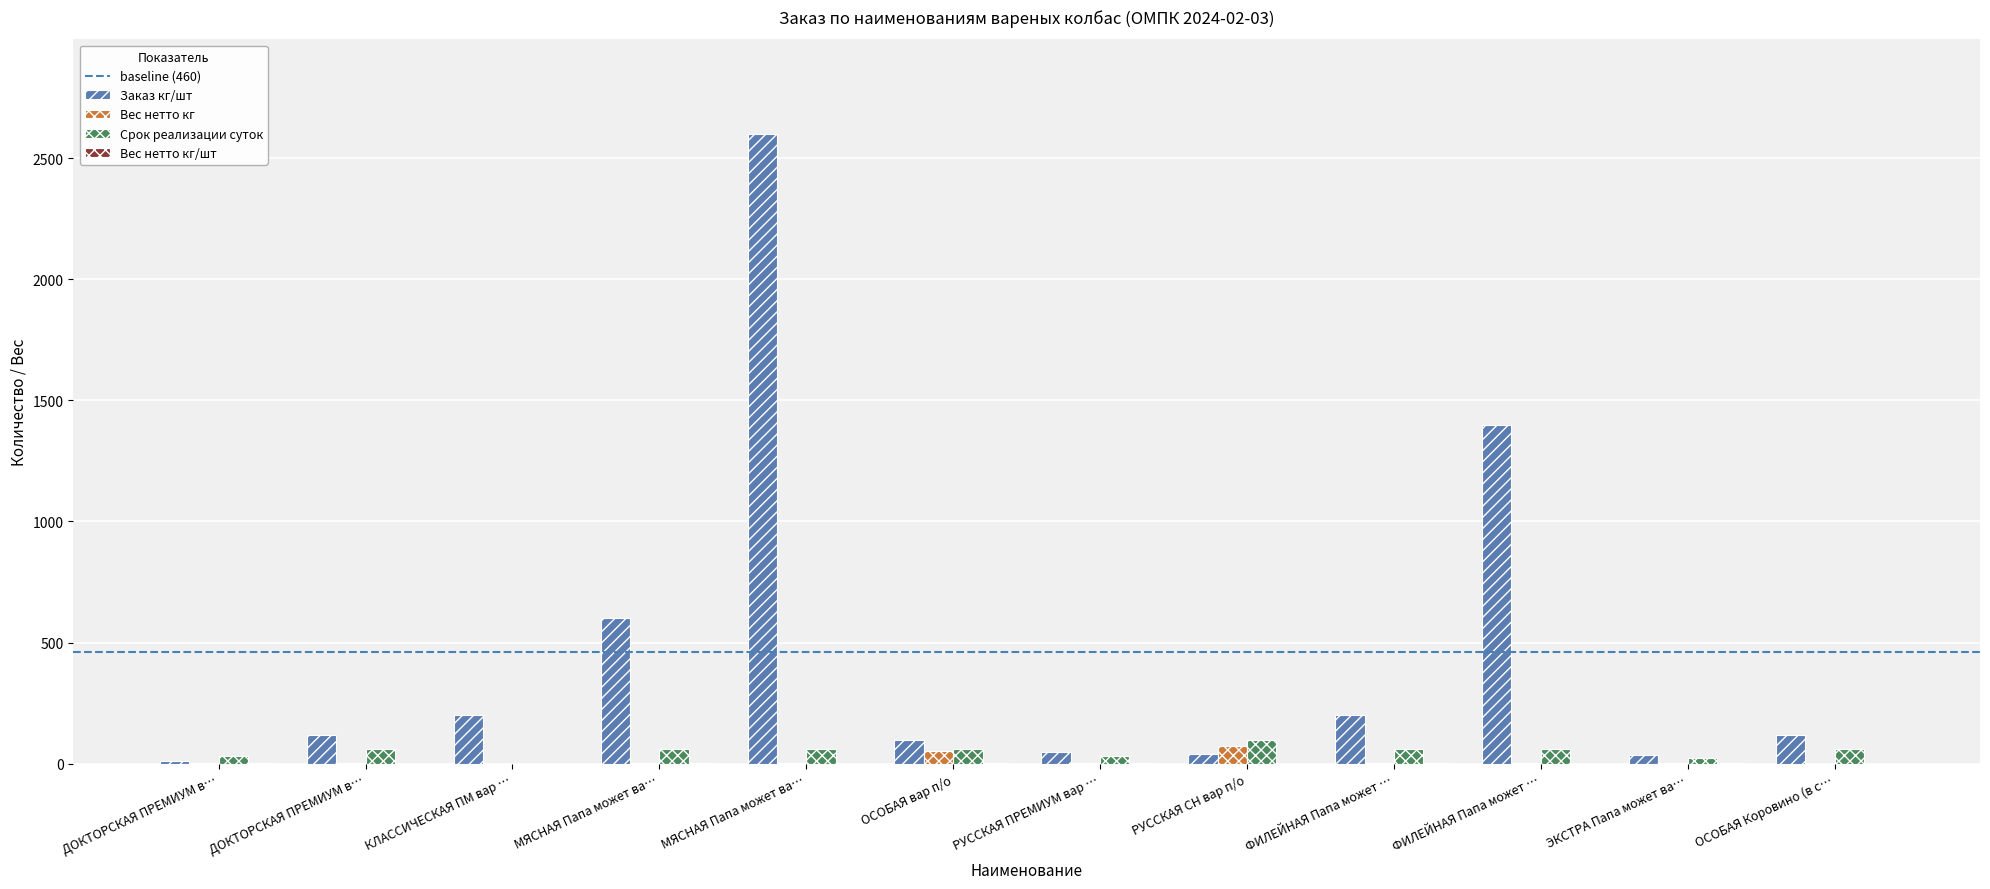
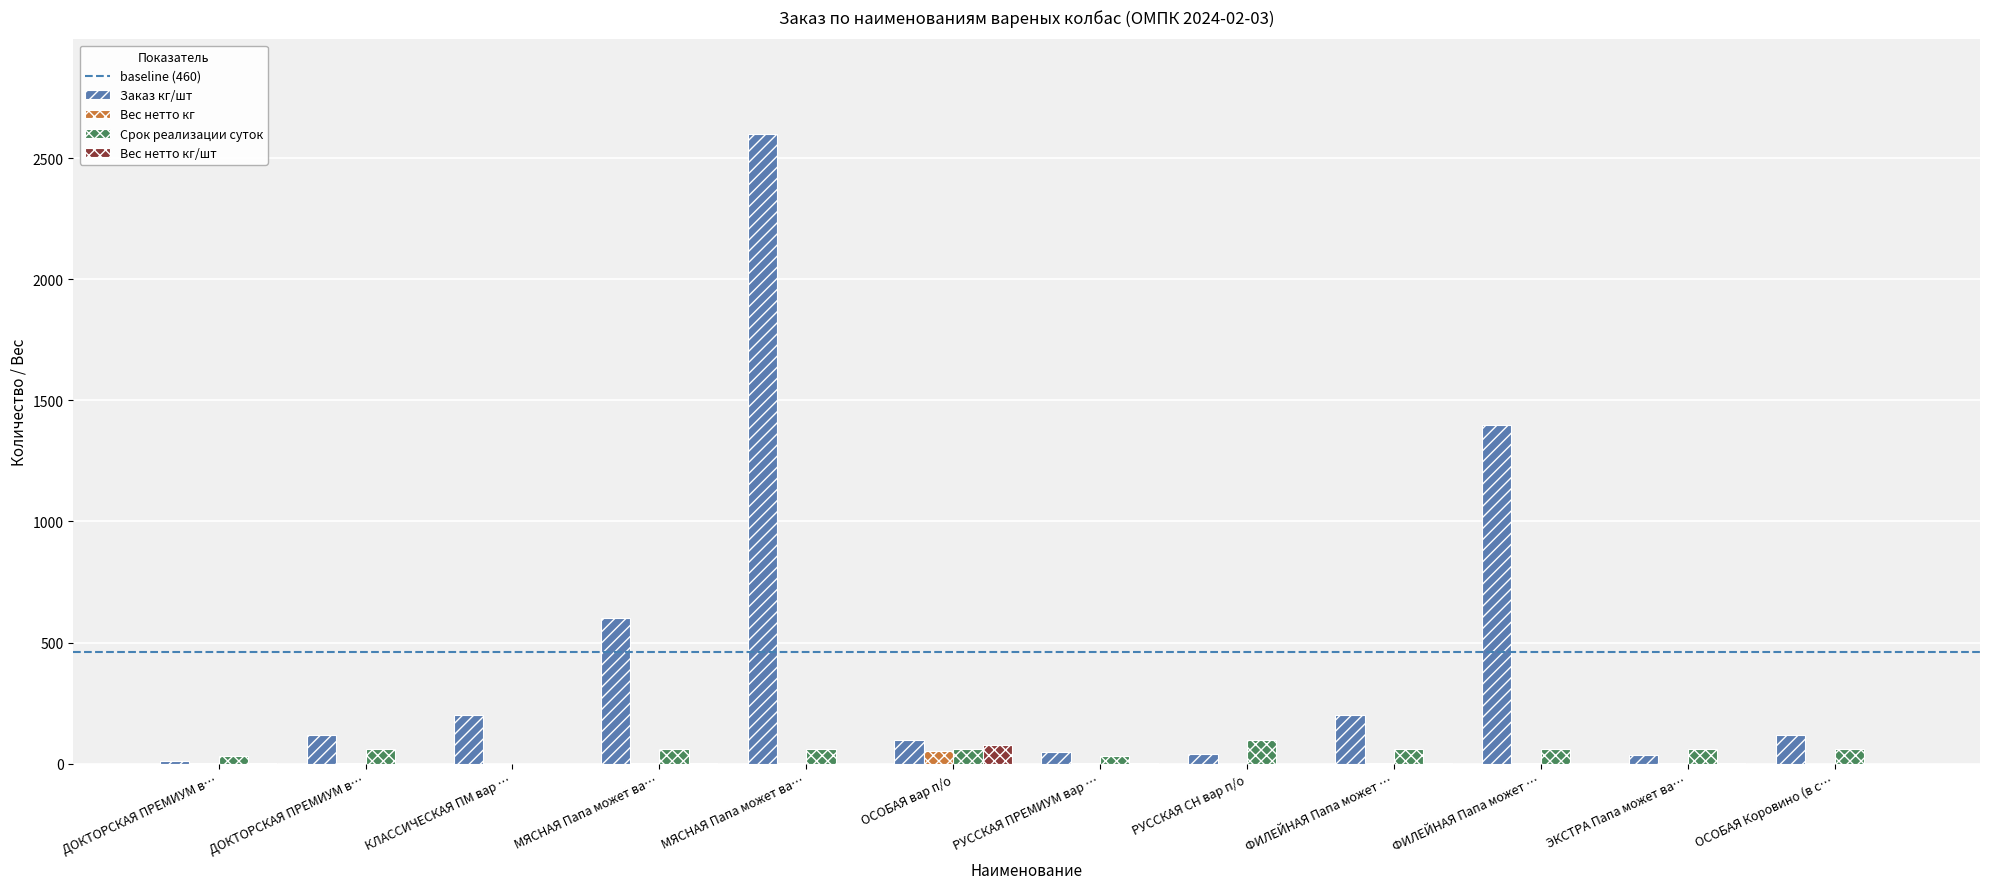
  {
    "Заказ кг/шт": {
      "КЛАССИЧЕСКАЯ ПМ вар …": 200,
      "ОСОБАЯ вар п/о": 100,
      "РУССКАЯ ПРЕМИУМ вар …": 50,
      "РУССКАЯ СН вар п/о": 40,
      "ЭКСТРА Папа может ва…": 30,
      "ОСОБАЯ Коровино (в с…": 120
    },
    "Вес нетто кг": {
      "КЛАССИЧЕСКАЯ ПМ вар …": 0,
      "ОСОБАЯ вар п/о": 50,
-     "РУССКАЯ СН вар п/о": 70,
+     "РУССКАЯ СН вар п/о": 0,
      "ОСОБАЯ Коровино (в с…": 0
    },
    "Срок реализации суток": {
      "КЛАССИЧЕСКАЯ ПМ вар …": 0,
      "ОСОБАЯ вар п/о": 60,
      "РУССКАЯ ПРЕМИУМ вар …": 30,
      "РУССКАЯ СН вар п/о": 100,
-     "ЭКСТРА Папа может ва…": 20,
+     "ЭКСТРА Папа может ва…": 60,
      "ОСОБАЯ Коровино (в с…": 60
    },
    "Вес нетто кг/шт": {
      "КЛАССИЧЕСКАЯ ПМ вар …": 0,
-     "ОСОБАЯ вар п/о": 0,
+     "ОСОБАЯ вар п/о": 80,
      "РУССКАЯ СН вар п/о": 0
    }
  }
